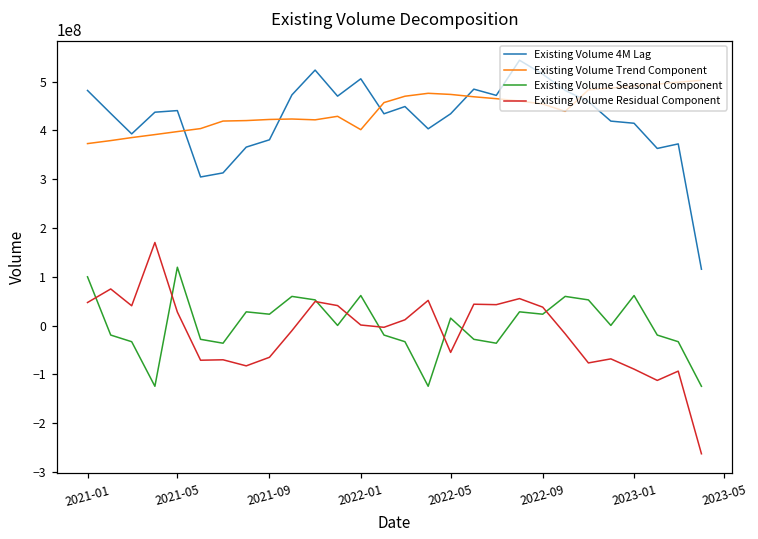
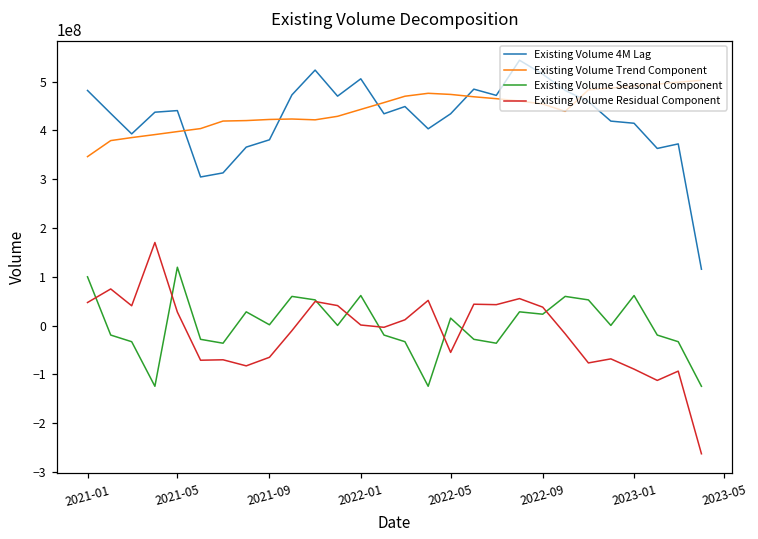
  {
    "Existing Volume 4M Lag": {
      "2021-01": 480000000,
      "2021-05": 440000000,
      "2021-09": 380000000,
      "2022-01": 510000000,
      "2022-05": 430000000,
      "2023-01": 410000000
    },
    "Existing Volume Trend Component": {
-     "2021-01": 370000000,
+     "2021-01": 350000000,
      "2021-05": 400000000,
      "2021-09": 420000000,
-     "2022-01": 400000000,
+     "2022-01": 440000000,
      "2022-05": 470000000
    },
    "Existing Volume Seasonal Component": {
      "2021-01": 100000000,
      "2021-05": 120000000,
-     "2021-09": 20000000,
+     "2021-09": 0,
      "2022-01": 60000000,
      "2022-05": 20000000,
      "2022-09": 20000000,
      "2023-01": 60000000
    },
    "Existing Volume Residual Component": {
      "2021-01": 50000000,
      "2021-05": 30000000,
      "2021-09": -70000000,
      "2022-01": 0,
      "2022-05": -50000000,
      "2022-09": 40000000,
      "2023-01": -90000000
    }
  }
